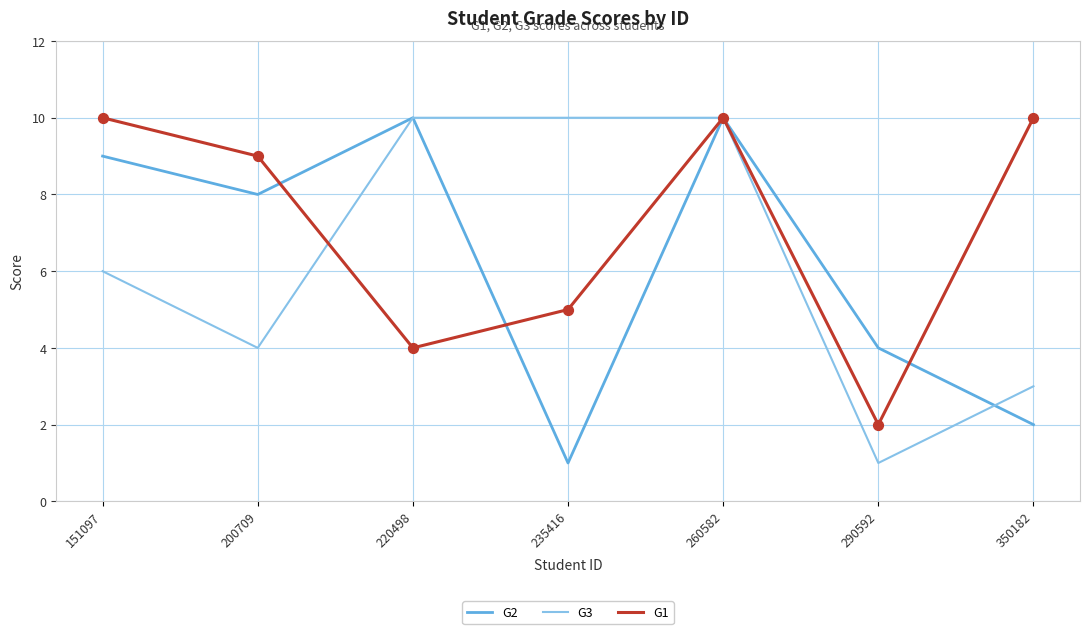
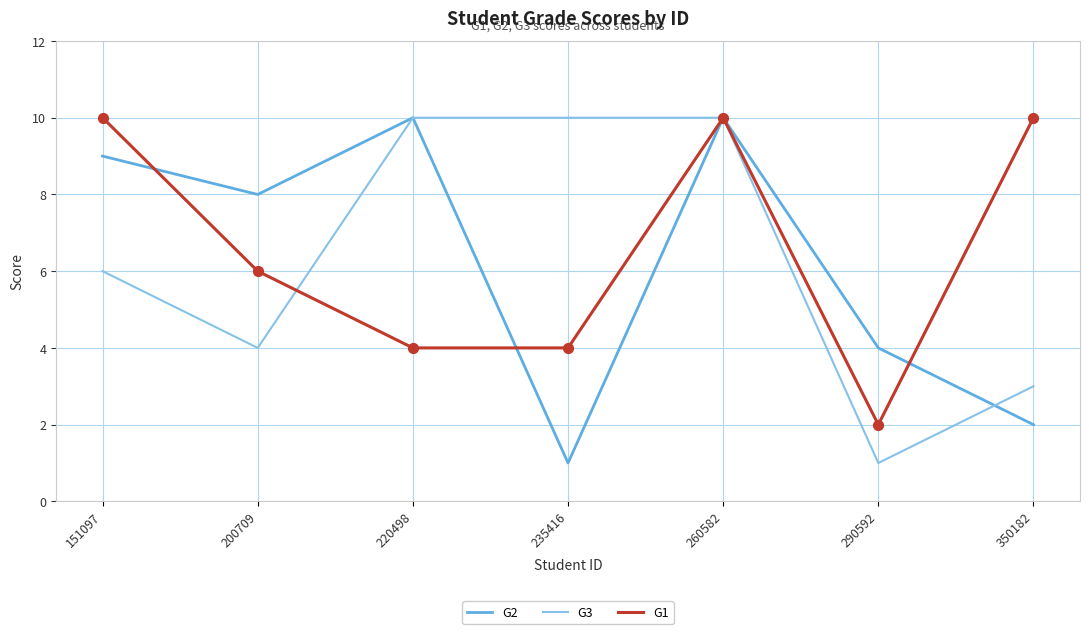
  {
    "G1": {
      "151097": 10,
-     "200709": 9,
+     "200709": 6,
      "220498": 4,
-     "235416": 5,
+     "235416": 4,
      "290592": 2,
      "350182": 10
    }
  }
